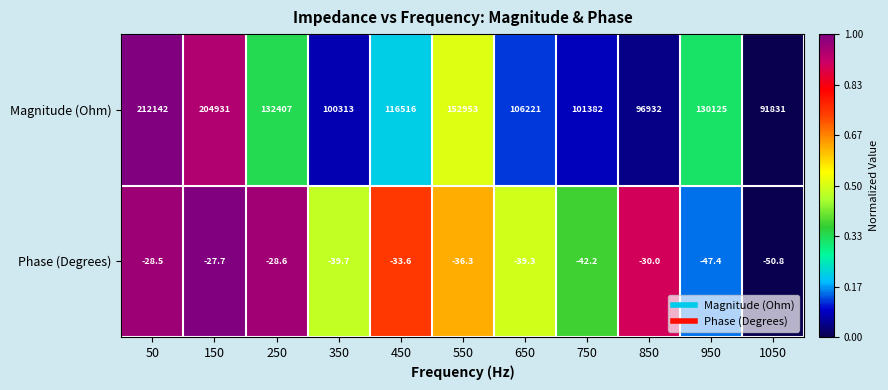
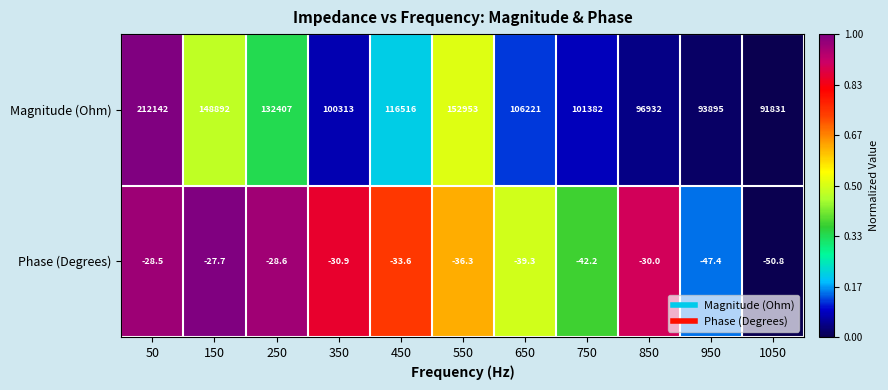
  {
    "Magnitude (Ohm)": {
      "50": 212142,
-     "150": 204931,
+     "150": 148892,
      "250": 132407,
      "350": 100313,
      "450": 116516,
      "550": 152953,
      "650": 106221,
      "750": 101382,
      "850": 96932,
-     "950": 130125,
+     "950": 93895,
      "1050": 91831
    },
    "Phase (Degrees)": {
      "50": -28.5,
      "150": -27.7,
      "250": -28.6,
-     "350": -39.7,
+     "350": -30.9,
      "450": -33.6,
      "550": -36.3,
      "650": -39.3,
      "750": -42.2,
      "850": -30.0,
      "950": -47.4,
      "1050": -50.8
    }
  }
